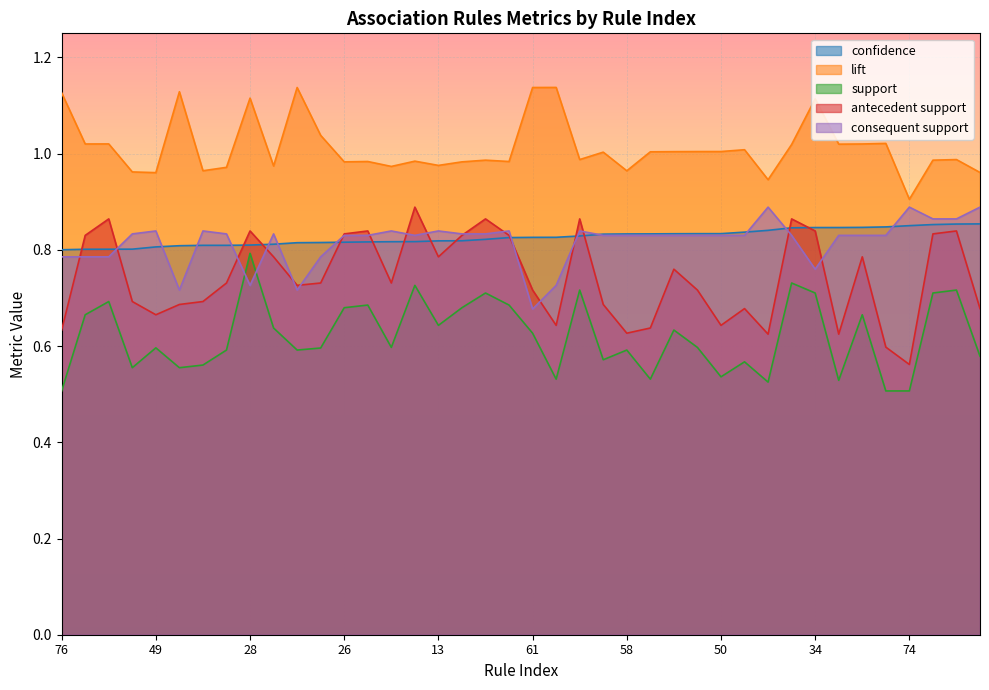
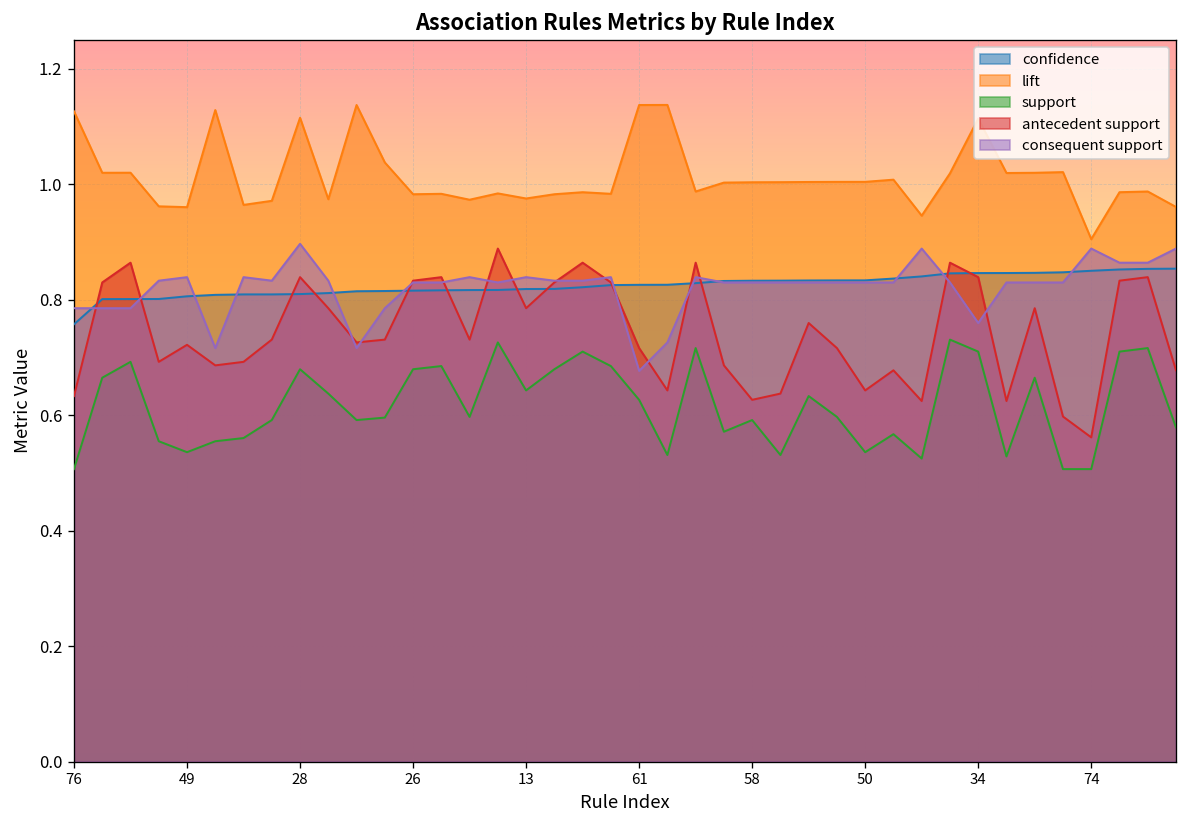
  {
    "confidence": {
-     "76": 0.80,
+     "76": 0.76,
      "49": 0.81,
      "28": 0.81,
      "61": 0.83,
      "74": 0.85
    },
    "lift": {
      "76": 1.13,
      "49": 0.96,
      "28": 1.12,
      "61": 1.14,
-     "58": 0.96,
+     "58": 1.00,
      "50": 1.00,
      "74": 0.91
    },
    "support": {
      "76": 0.51,
-     "49": 0.60,
-     "28": 0.79,
+     "49": 0.54,
+     "28": 0.68,
      "61": 0.63,
      "58": 0.59,
      "50": 0.54,
      "74": 0.51
    },
    "antecedent support": {
      "76": 0.63,
-     "49": 0.67,
+     "49": 0.72,
      "28": 0.84,
      "61": 0.72,
      "58": 0.63,
      "50": 0.64,
      "74": 0.56
    },
    "consequent support": {
      "76": 0.79,
      "49": 0.84,
-     "28": 0.73,
+     "28": 0.90,
      "61": 0.68,
      "74": 0.89
    }
  }
